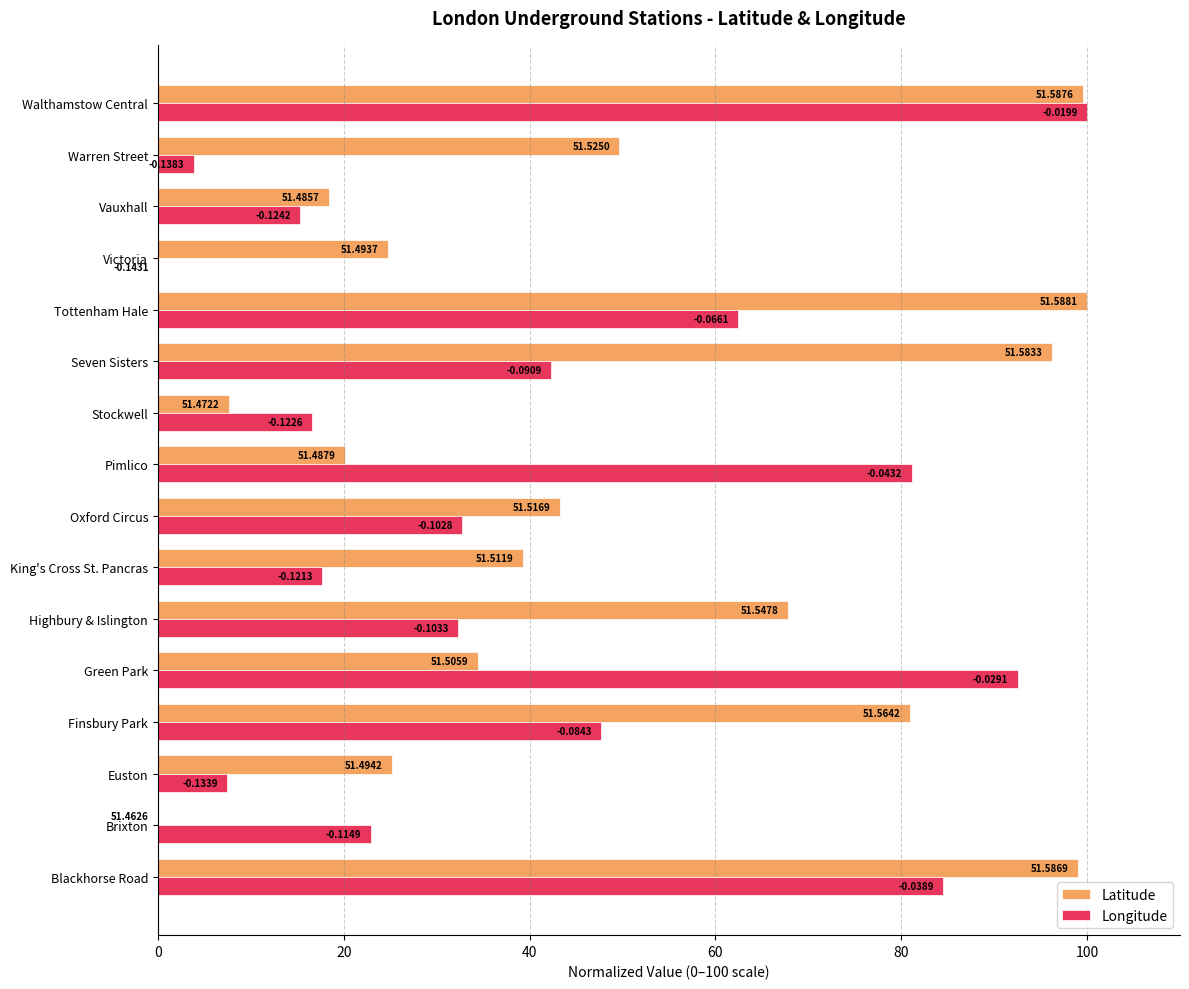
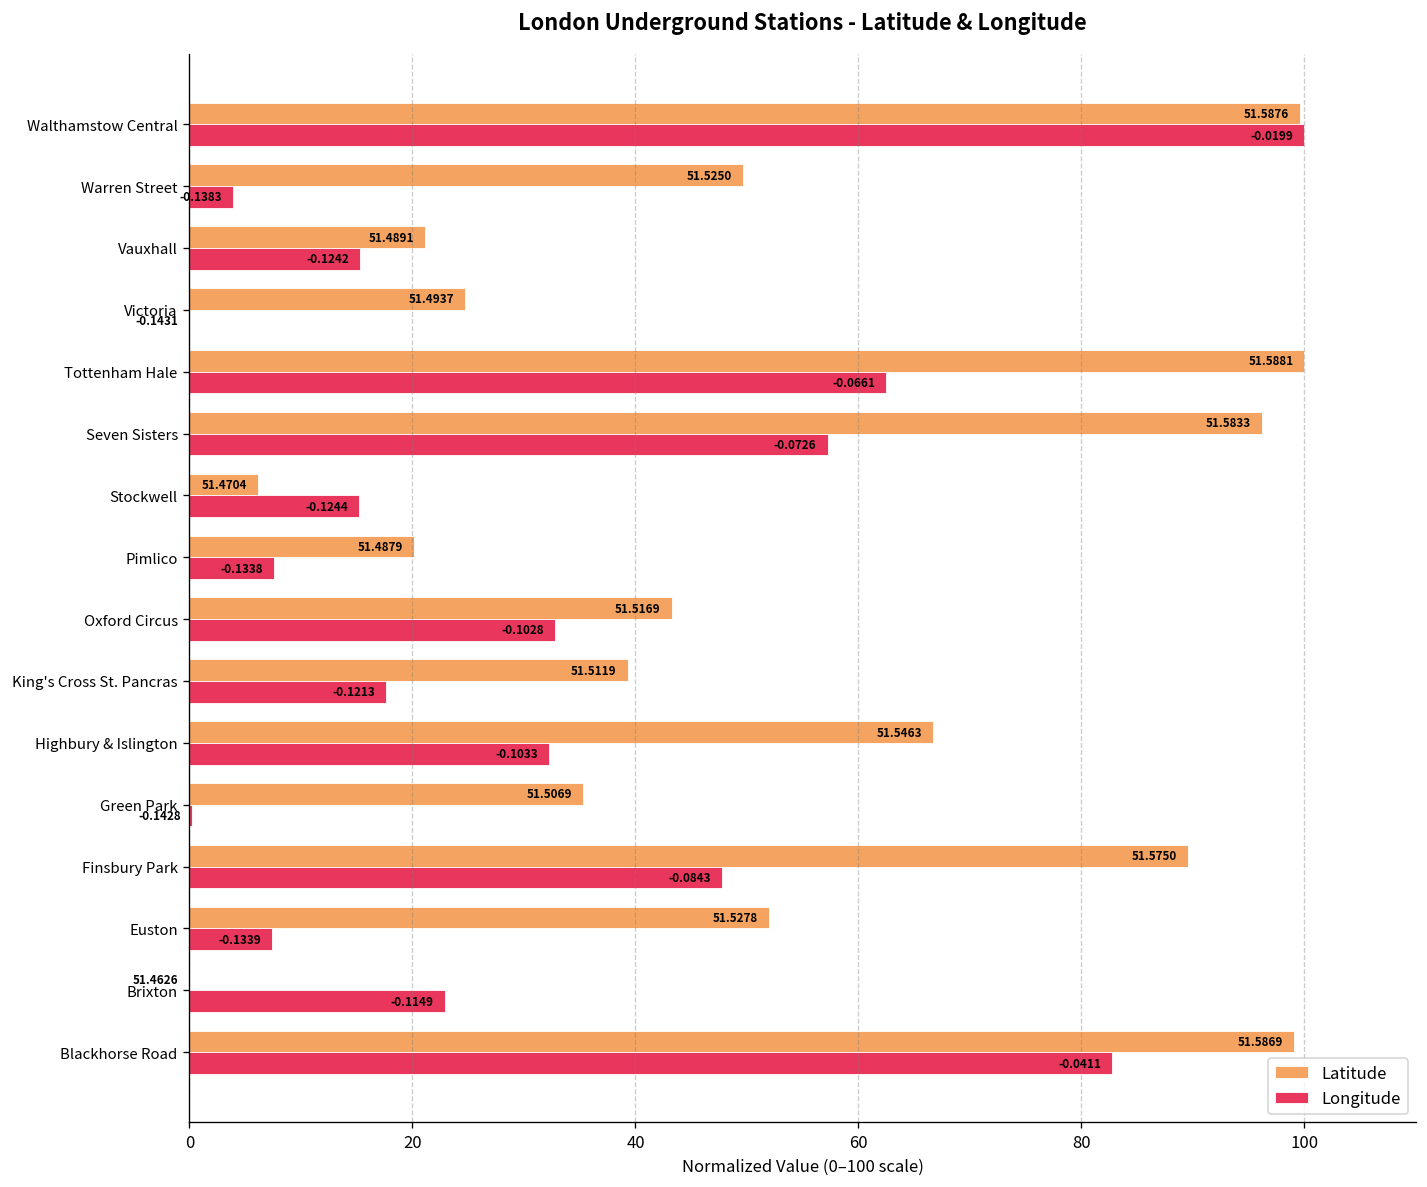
  {
    "Latitude": {
-     "Vauxhall": 51.4857,
-     "Stockwell": 51.4722,
-     "Highbury & Islington": 51.5478,
-     "Green Park": 51.5059,
-     "Finsbury Park": 51.5642,
-     "Euston": 51.4942
+     "Vauxhall": 51.4891,
+     "Stockwell": 51.4704,
+     "Highbury & Islington": 51.5463,
+     "Green Park": 51.5069,
+     "Finsbury Park": 51.5750,
+     "Euston": 51.5278
    },
    "Longitude": {
-     "Seven Sisters": -0.0909,
-     "Stockwell": -0.1226,
-     "Pimlico": -0.0432,
-     "Green Park": -0.0291,
-     "Blackhorse Road": -0.0389
+     "Seven Sisters": -0.0726,
+     "Stockwell": -0.1244,
+     "Pimlico": -0.1338,
+     "Green Park": -0.1428,
+     "Blackhorse Road": -0.0411
    }
  }
